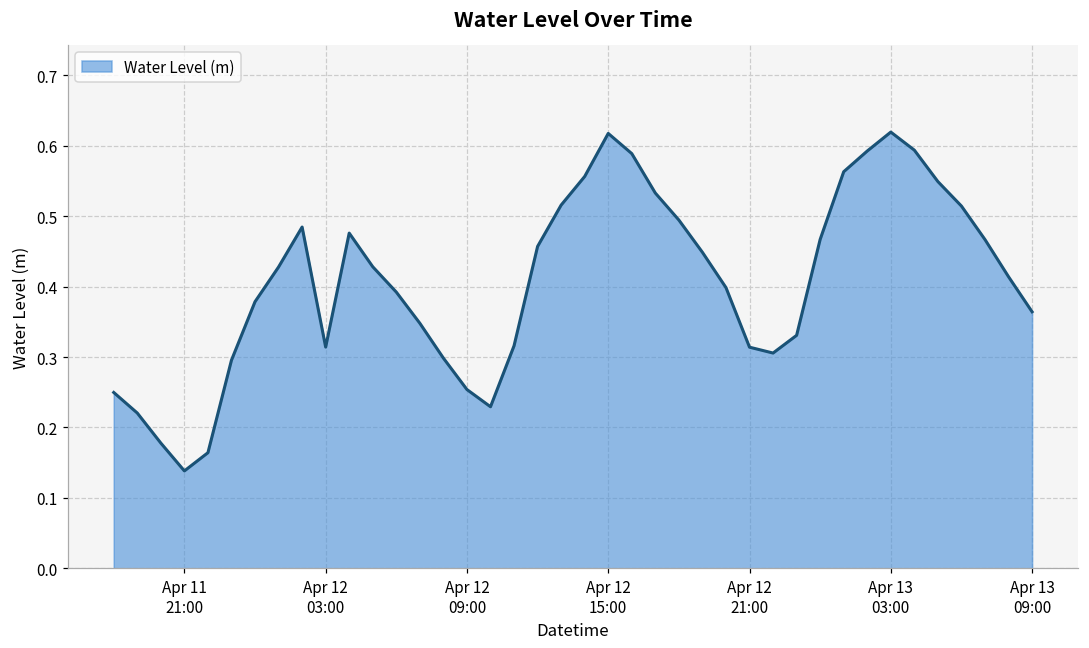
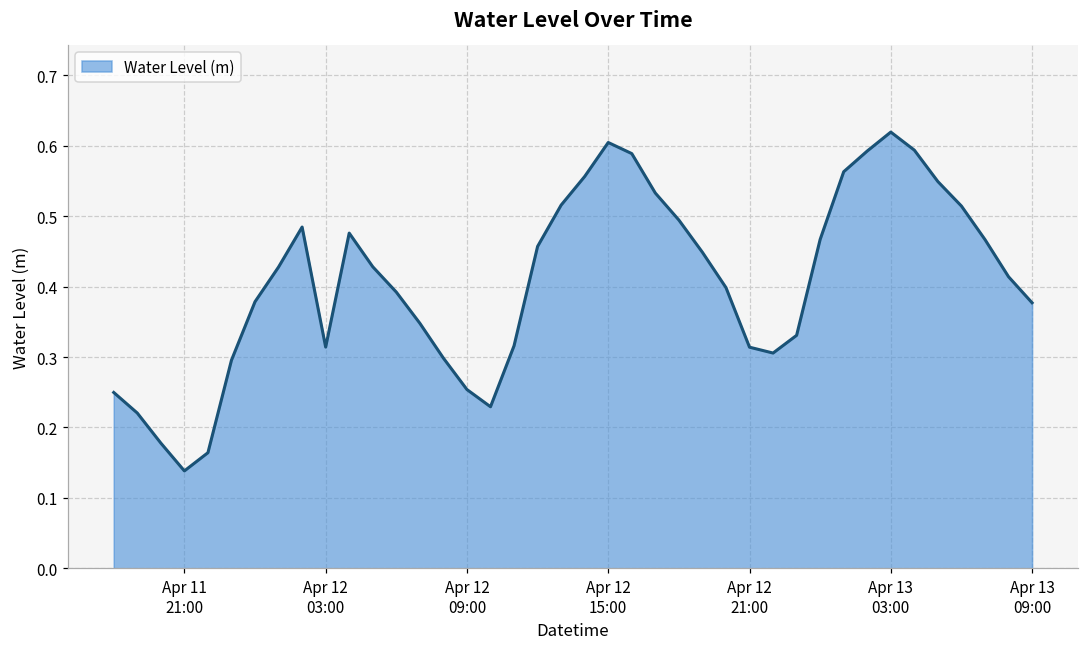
  {
    "Apr 11 21:00": 0.14,
    "Apr 12 03:00": 0.31,
    "Apr 12 09:00": 0.25,
-   "Apr 12 15:00": 0.62,
+   "Apr 12 15:00": 0.60,
    "Apr 12 21:00": 0.31,
    "Apr 13 03:00": 0.62,
-   "Apr 13 09:00": 0.36
+   "Apr 13 09:00": 0.38
  }
